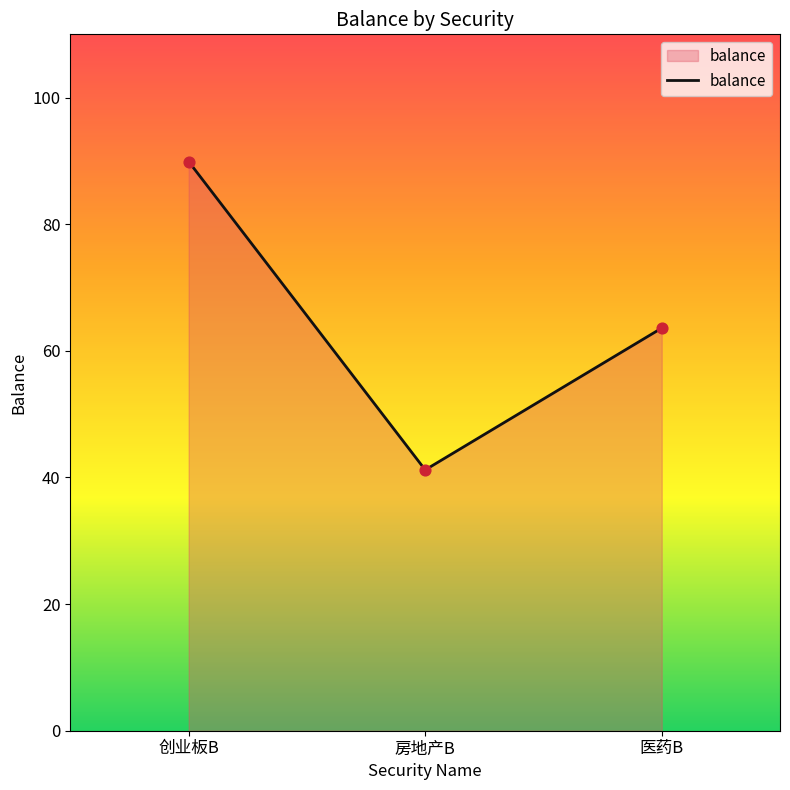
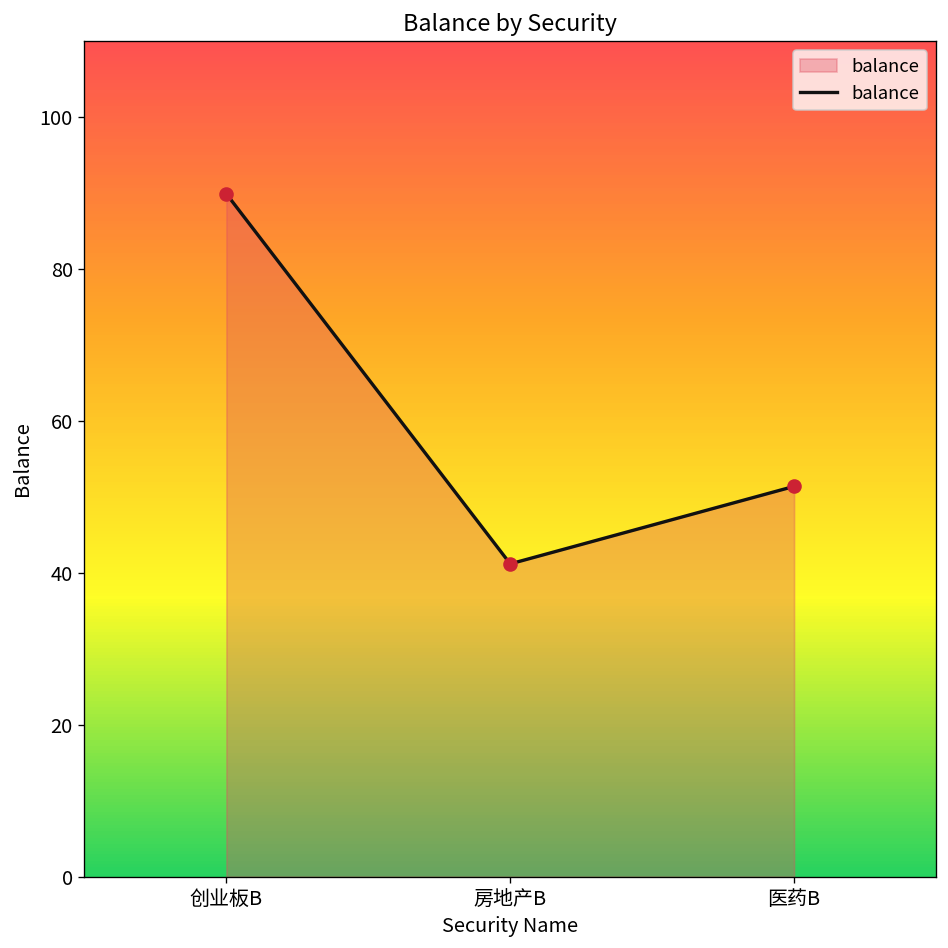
  {
    "创业板B": 90,
    "房地产B": 41,
-   "医药B": 64
+   "医药B": 51
  }
